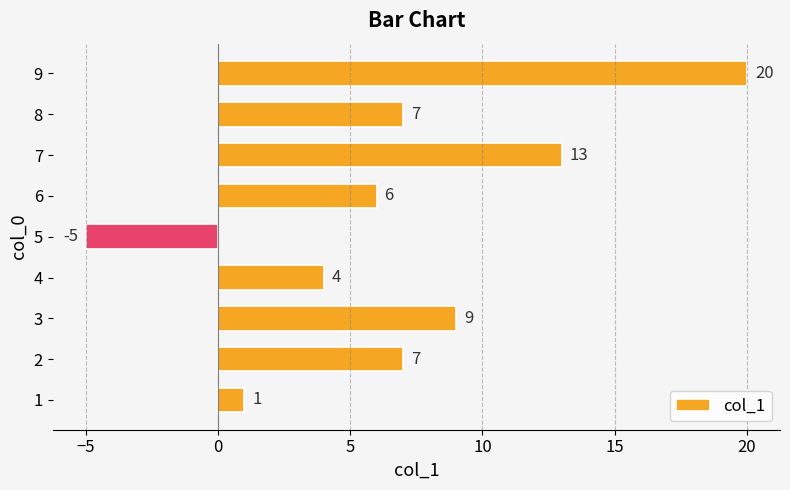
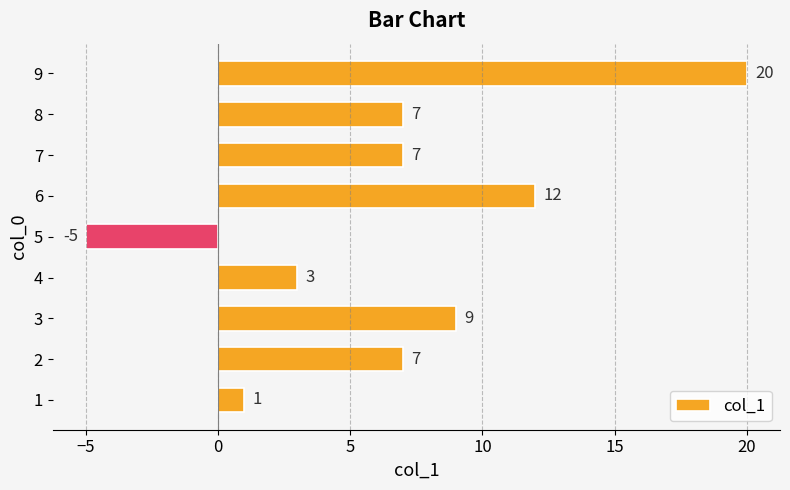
  {
    "9": 20,
    "8": 7,
-   "7": 13,
-   "6": 6,
+   "7": 7,
+   "6": 12,
    "5": -5,
-   "4": 4,
+   "4": 3,
    "3": 9,
    "2": 7,
    "1": 1
  }
